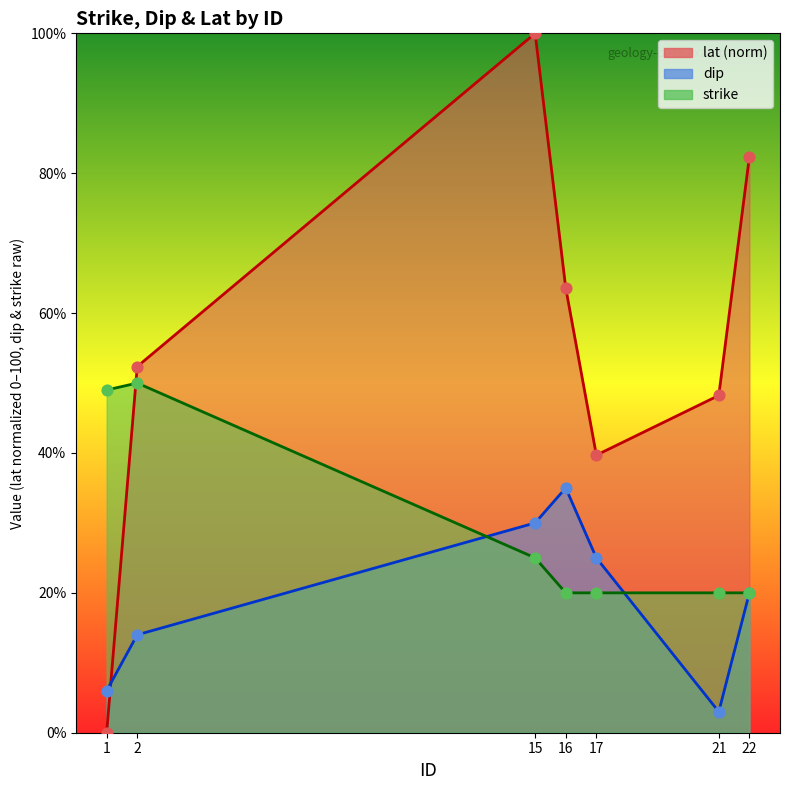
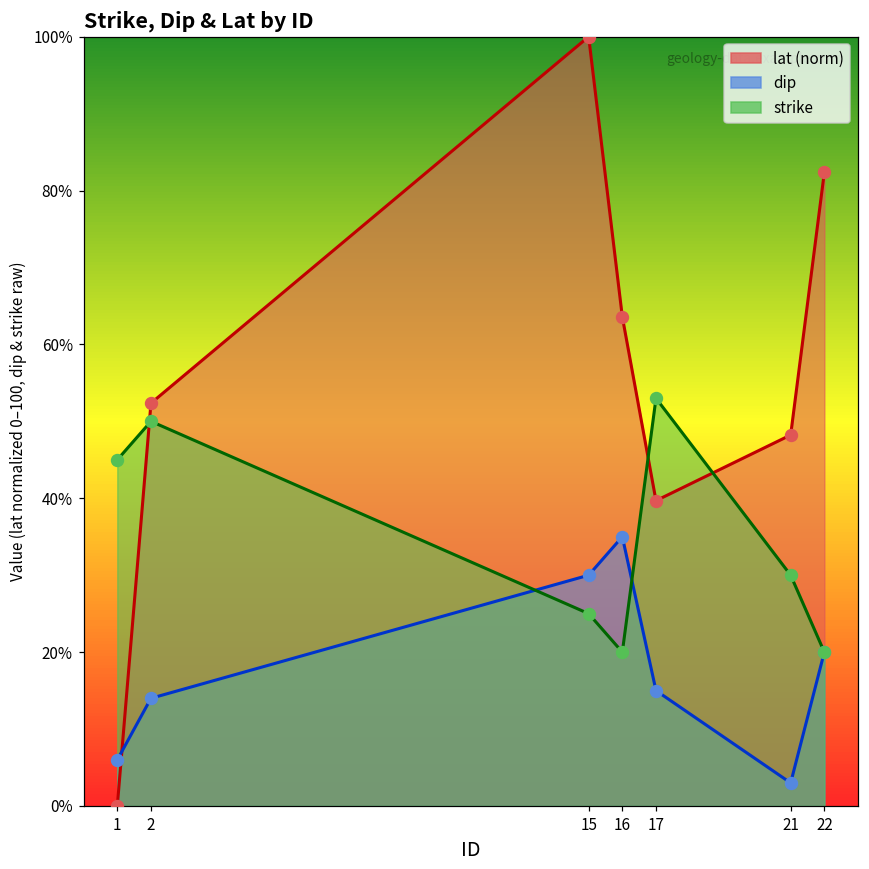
  {
    "dip": {
      "1": "6%",
      "2": "14%",
      "15": "30%",
      "16": "35%",
-     "17": "25%",
+     "17": "15%",
      "21": "3%"
    },
    "strike": {
-     "1": "49%",
+     "1": "45%",
      "2": "50%",
      "15": "25%",
      "16": "20%",
-     "17": "20%",
-     "21": "20%"
+     "17": "53%",
+     "21": "30%"
    }
  }
